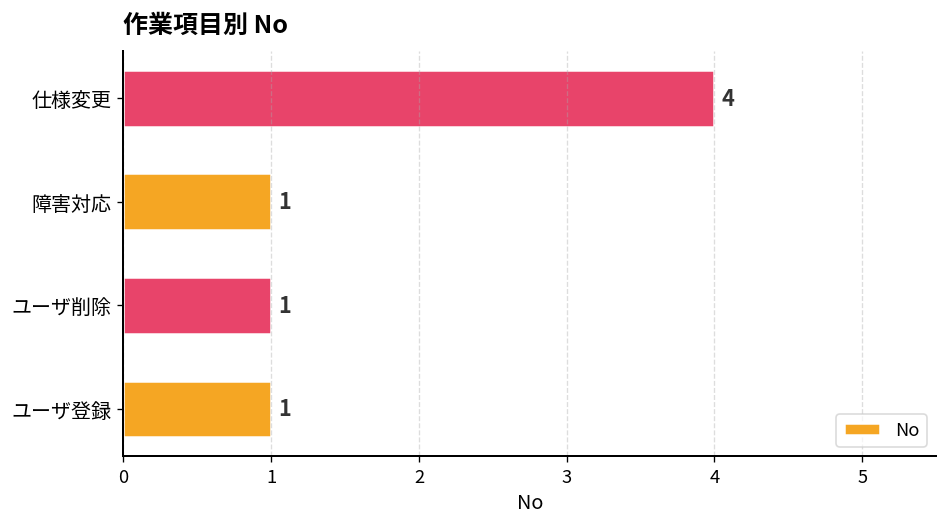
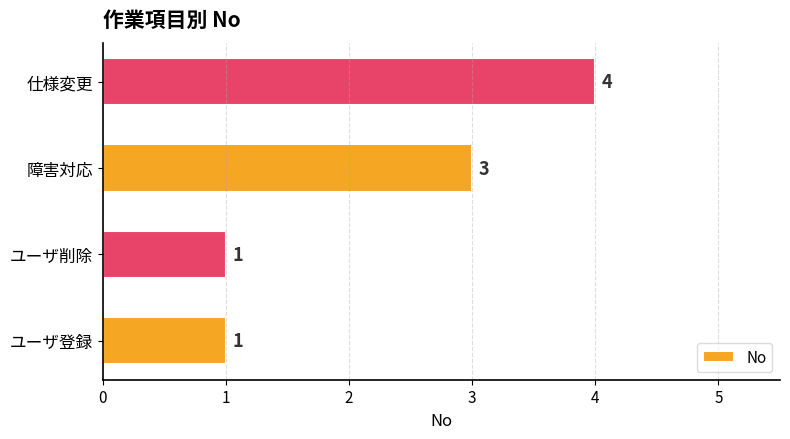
  {
    "仕様変更": 4,
-   "障害対応": 1,
+   "障害対応": 3,
    "ユーザ削除": 1,
    "ユーザ登録": 1
  }
